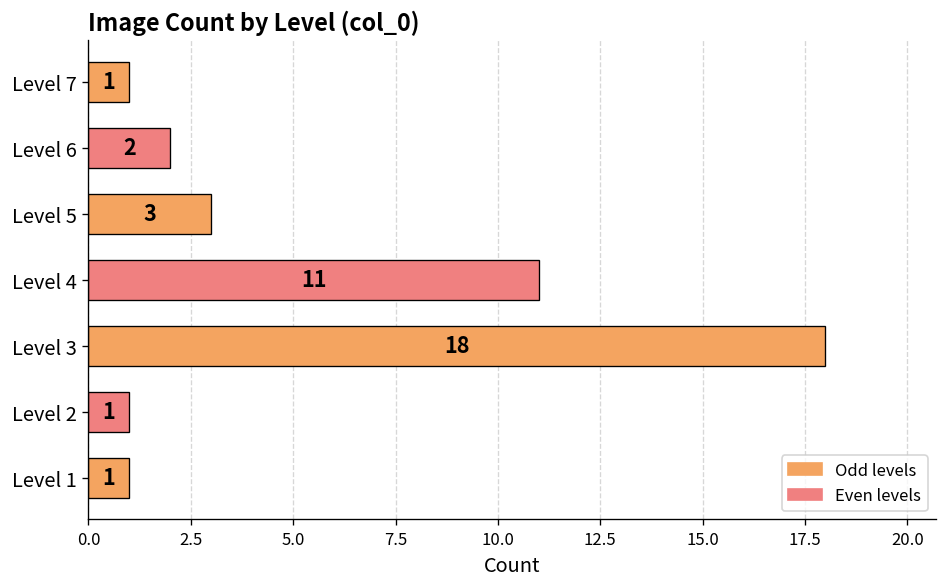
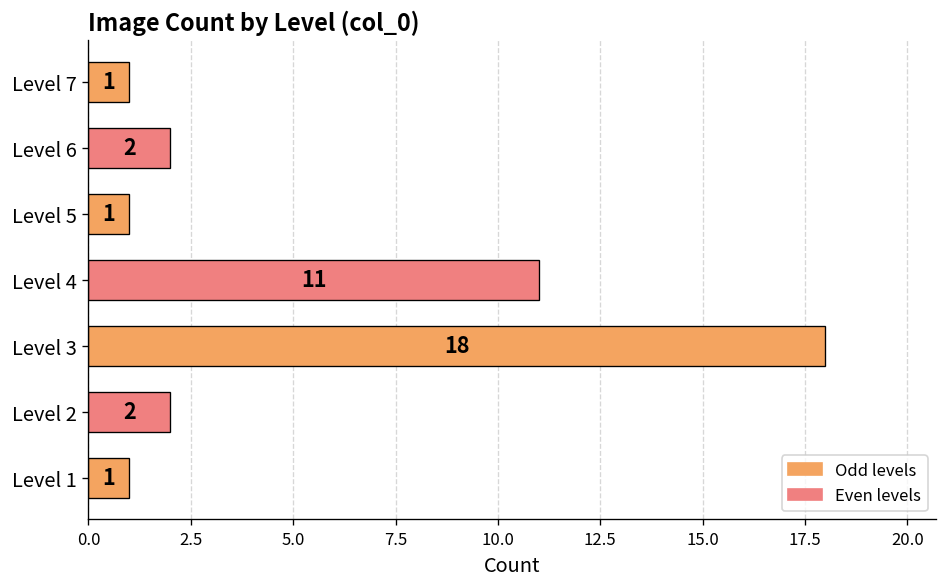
  {
    "Level 7": 1,
    "Level 6": 2,
-   "Level 5": 3,
+   "Level 5": 1,
    "Level 4": 11,
    "Level 3": 18,
-   "Level 2": 1,
+   "Level 2": 2,
    "Level 1": 1
  }
